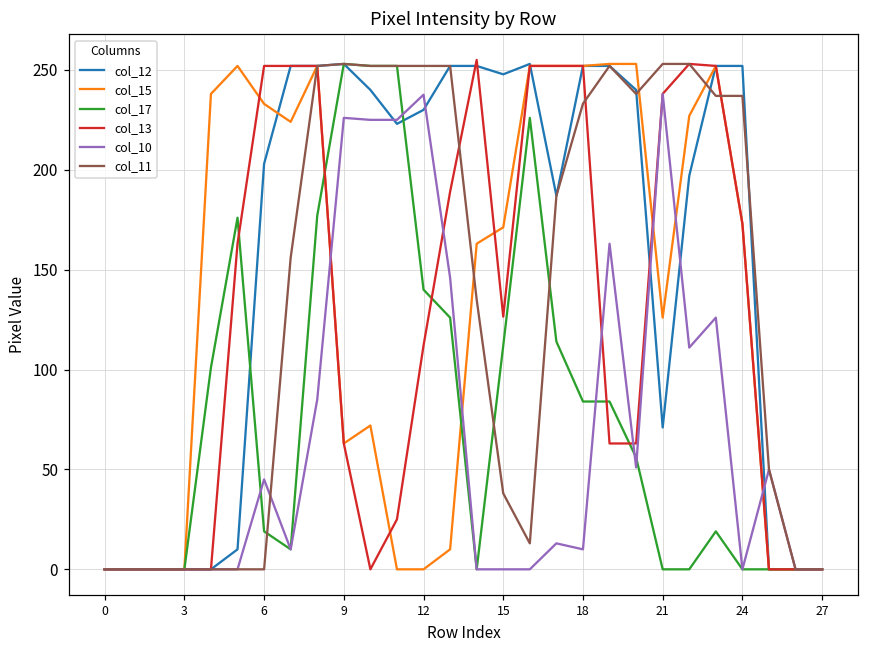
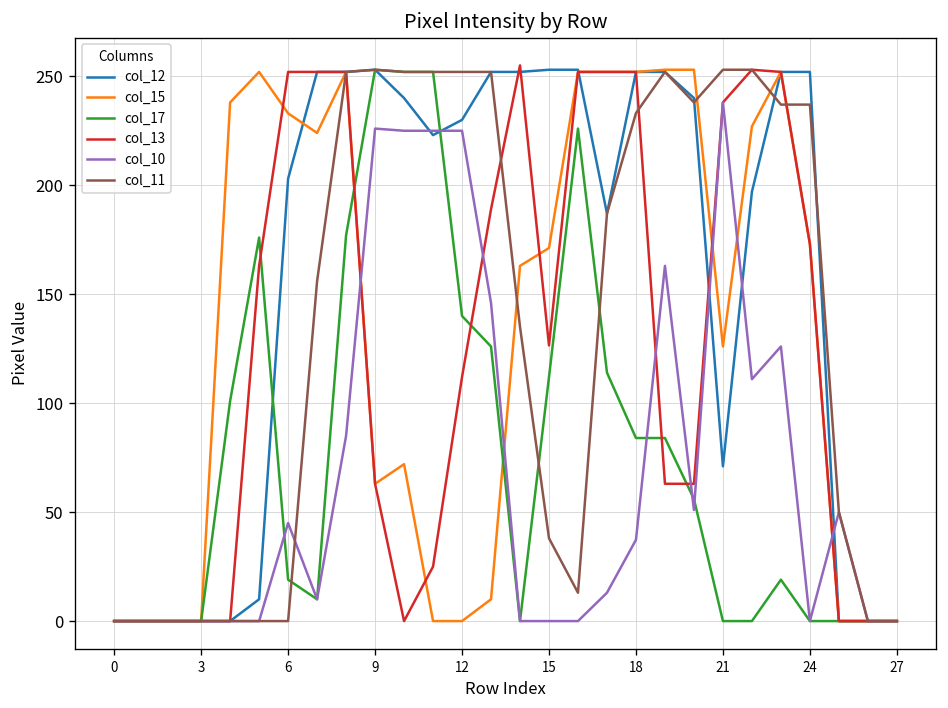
  {
    "col_12": {
      "6": 203,
      "12": 230,
-     "15": 248,
+     "15": 253,
      "21": 71,
      "24": 252
    },
    "col_15": {
      "6": 233,
      "12": 0,
      "15": 171,
      "21": 126
    },
    "col_17": {
      "6": 19,
      "12": 140,
      "15": 112,
      "18": 84,
      "21": 0
    },
    "col_13": {
      "6": 252,
      "12": 112,
      "15": 127
    },
    "col_10": {
      "6": 45,
      "9": 226,
-     "12": 238,
+     "12": 225,
      "15": 0,
-     "18": 10
+     "18": 37
    },
    "col_11": {
      "6": 0,
      "12": 252,
      "15": 38,
      "18": 233,
      "21": 253,
      "24": 237
    }
  }
